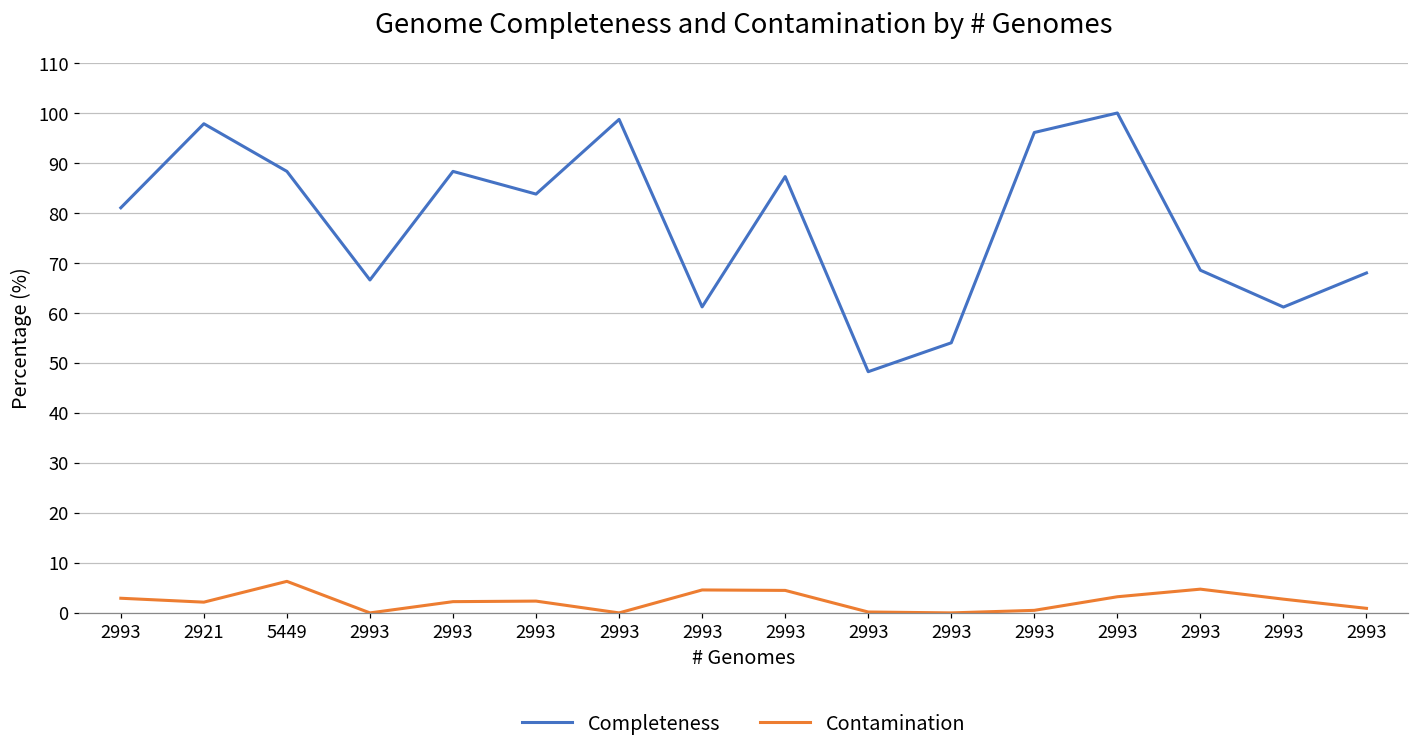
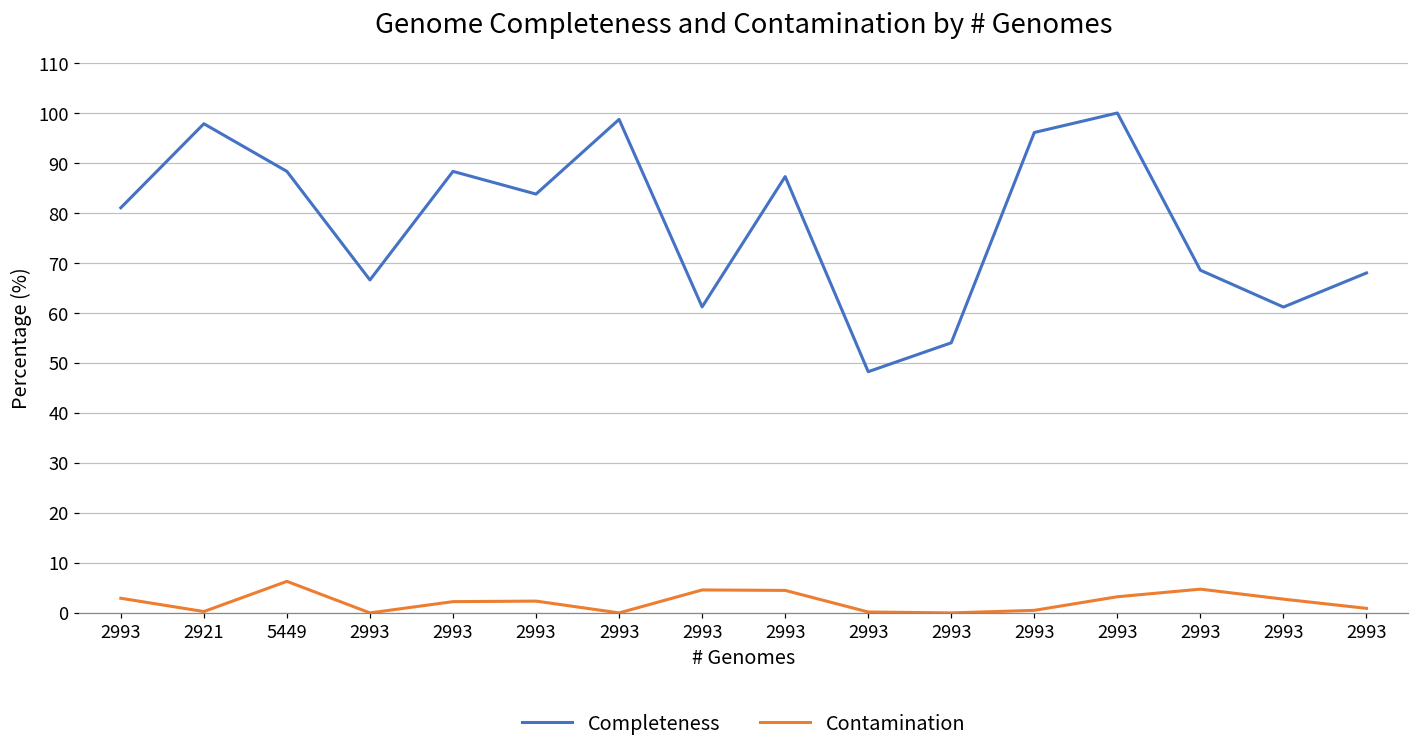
  {
    "Completeness": {
      "2921": 98,
      "5449": 88
    },
    "Contamination": {
-     "2921": 2,
+     "2921": 0,
      "5449": 6
    }
  }
